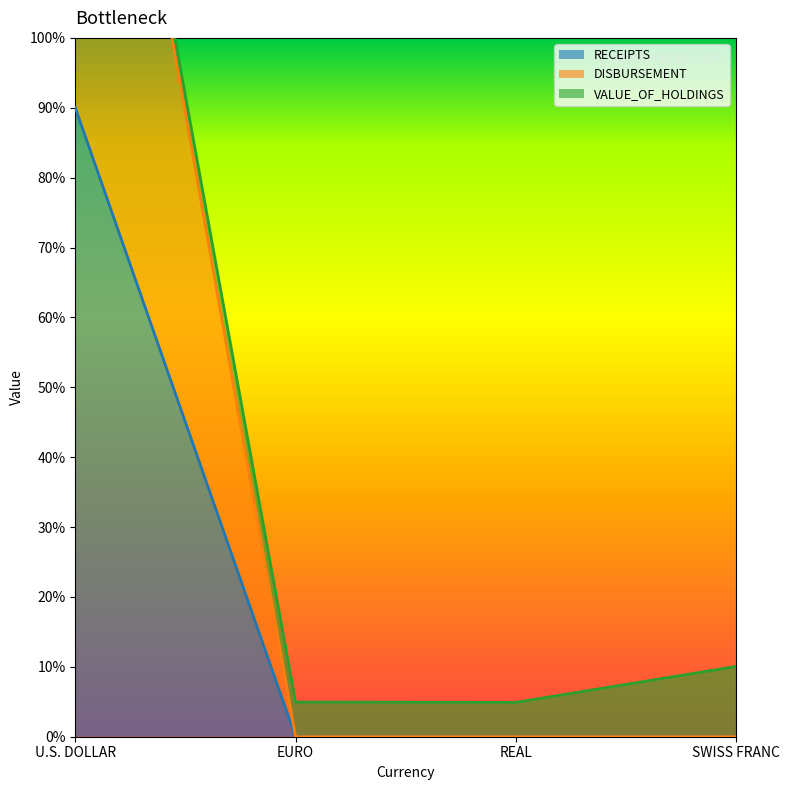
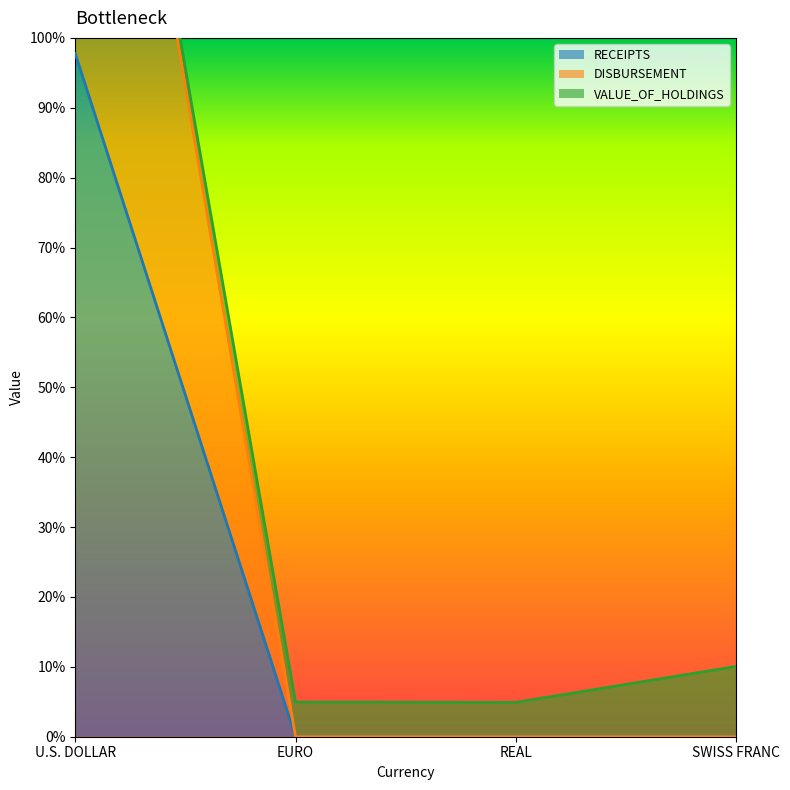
  {
    "RECEIPTS": {
-     "U.S. DOLLAR": "90%"
+     "U.S. DOLLAR": "98%"
    },
    "VALUE_OF_HOLDINGS": {
      "EURO": "5%",
      "REAL": "5%",
      "SWISS FRANC": "10%"
    }
  }
